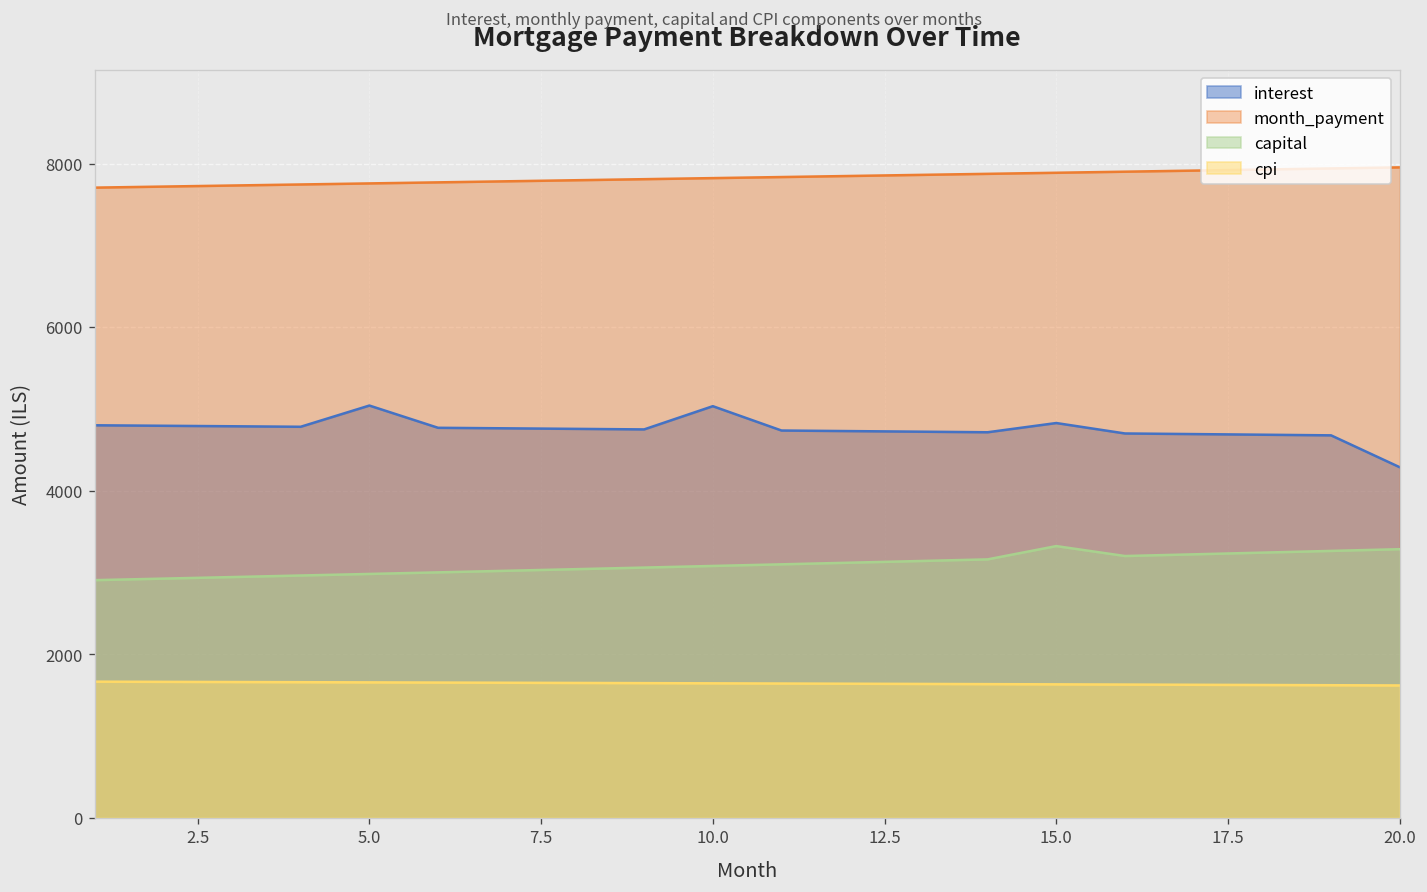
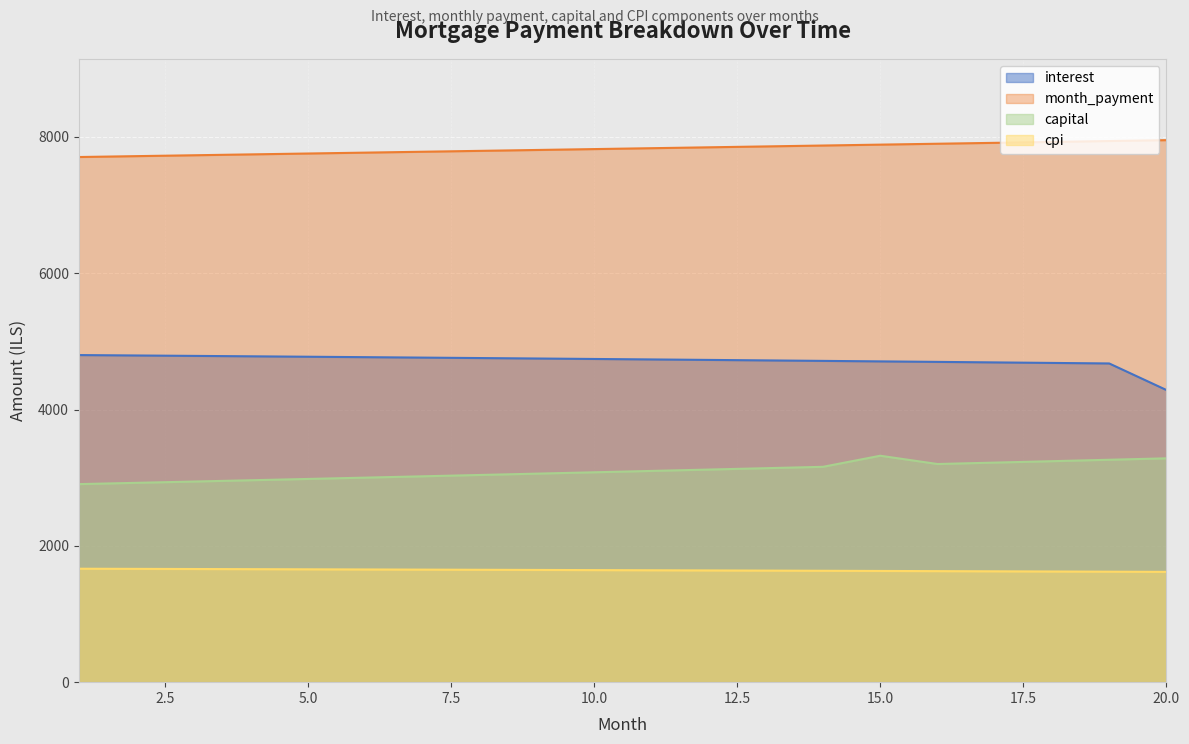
  {
    "interest": {
-     "5.0": 5000,
-     "10.0": 5000,
-     "15.0": 4800,
+     "5.0": 4800,
+     "10.0": 4700,
+     "15.0": 4700,
      "20.0": 4300
    },
    "capital": {
      "5.0": 3000,
      "10.0": 3100,
      "15.0": 3300,
      "20.0": 3300
    }
  }
